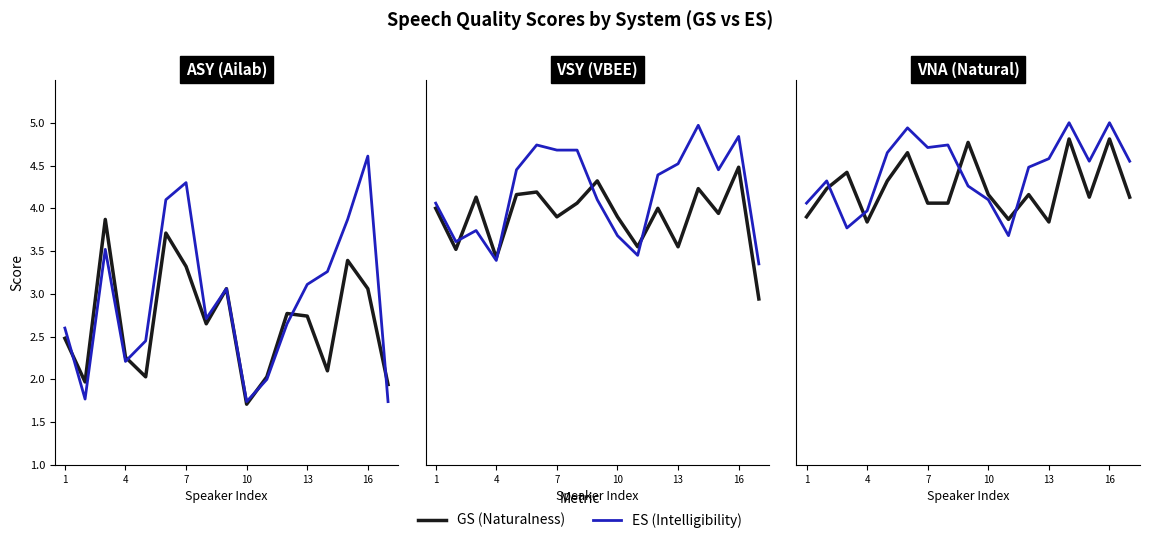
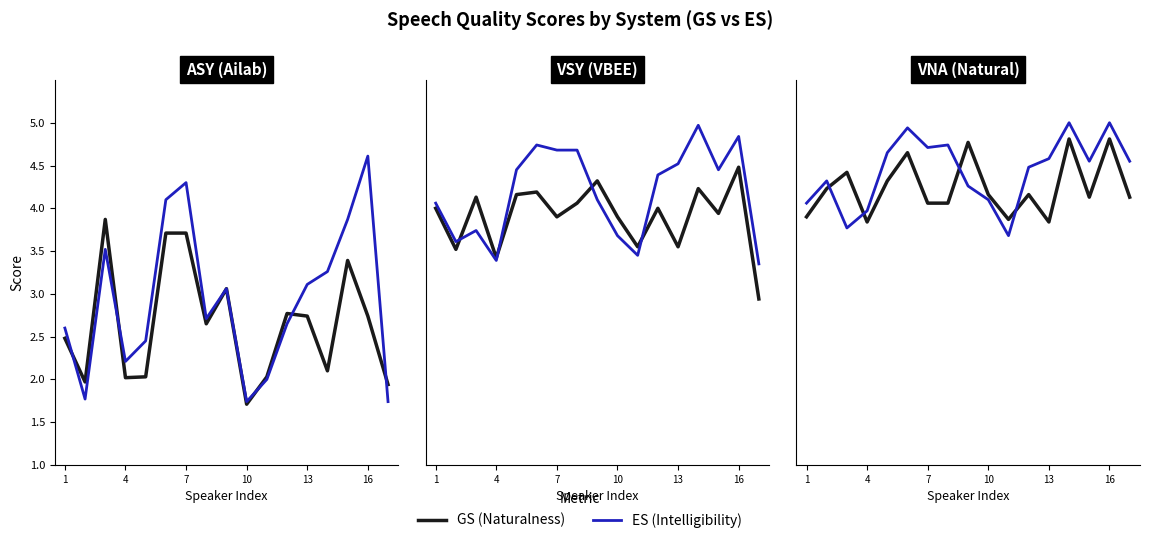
  {
    "ASY (Ailab)": {
      "GS (Naturalness)": {
        "1": 2.5,
-       "4": 2.3,
-       "7": 3.3,
+       "4": 2.0,
+       "7": 3.7,
        "10": 1.7,
        "13": 2.7,
-       "16": 3.1
+       "16": 2.7
      },
      "ES (Intelligibility)": {
        "1": 2.6,
        "4": 2.2,
        "7": 4.3,
        "10": 1.7,
        "13": 3.1,
        "16": 4.6
      }
    }
  }
